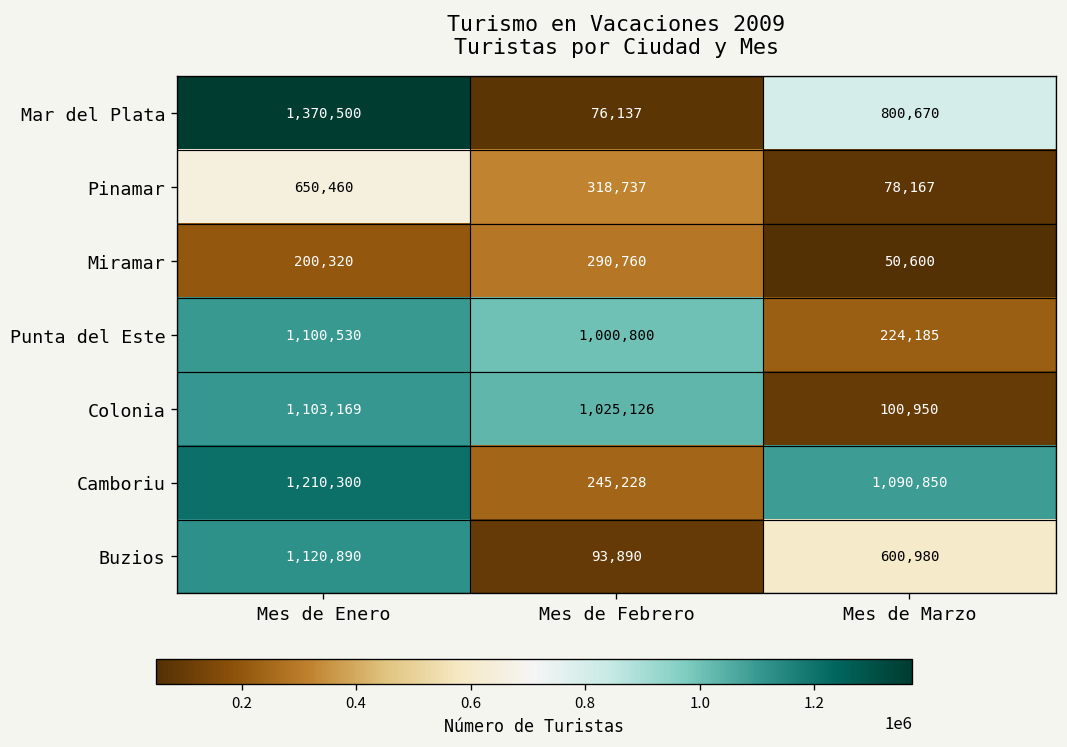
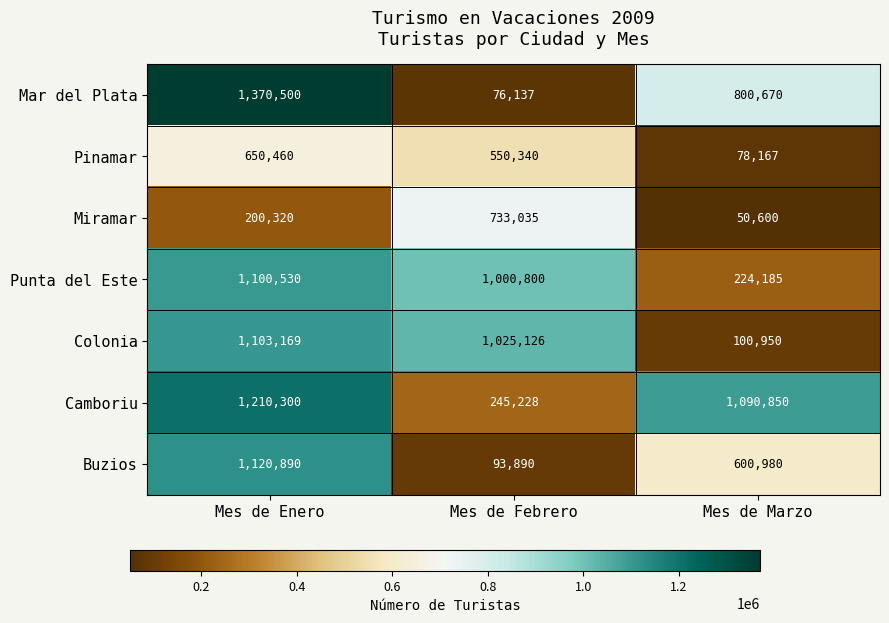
  {
    "Mar del Plata": {
      "Mes de Enero": "1,370,500",
      "Mes de Febrero": "76,137",
      "Mes de Marzo": "800,670"
    },
    "Pinamar": {
      "Mes de Enero": "650,460",
-     "Mes de Febrero": "318,737",
+     "Mes de Febrero": "550,340",
      "Mes de Marzo": "78,167"
    },
    "Miramar": {
      "Mes de Enero": "200,320",
-     "Mes de Febrero": "290,760",
+     "Mes de Febrero": "733,035",
      "Mes de Marzo": "50,600"
    },
    "Punta del Este": {
      "Mes de Enero": "1,100,530",
      "Mes de Febrero": "1,000,800",
      "Mes de Marzo": "224,185"
    },
    "Colonia": {
      "Mes de Enero": "1,103,169",
      "Mes de Febrero": "1,025,126",
      "Mes de Marzo": "100,950"
    },
    "Camboriu": {
      "Mes de Enero": "1,210,300",
      "Mes de Febrero": "245,228",
      "Mes de Marzo": "1,090,850"
    },
    "Buzios": {
      "Mes de Enero": "1,120,890",
      "Mes de Febrero": "93,890",
      "Mes de Marzo": "600,980"
    }
  }
